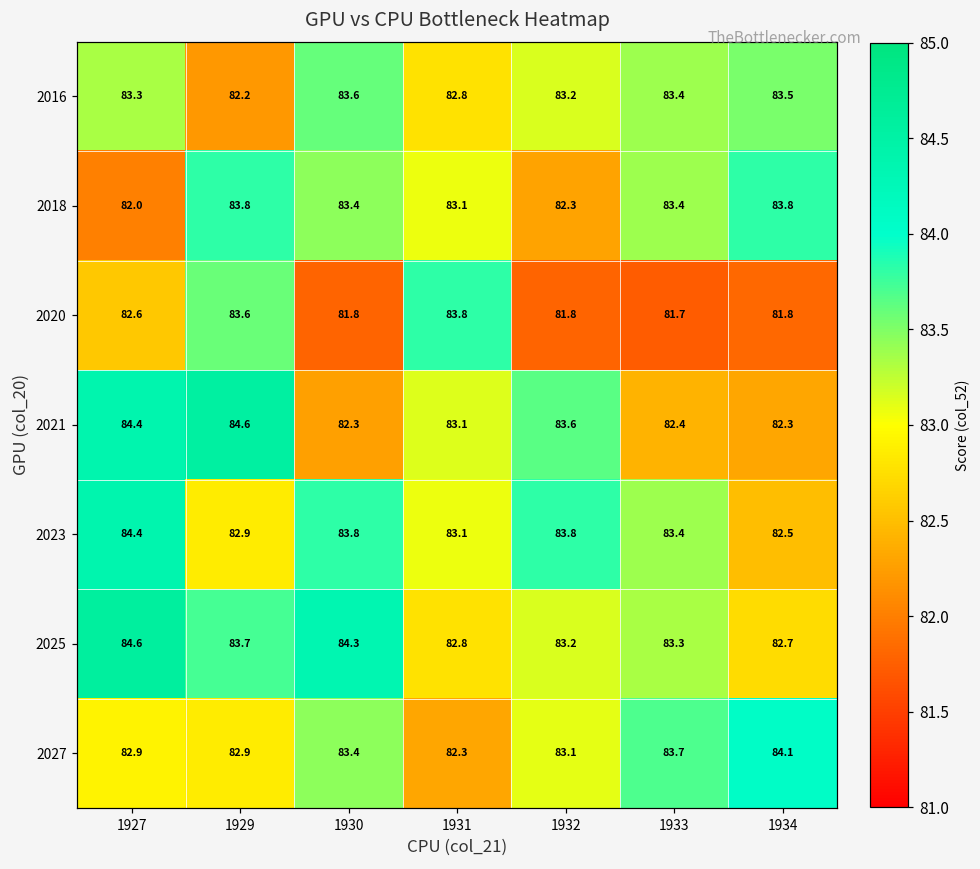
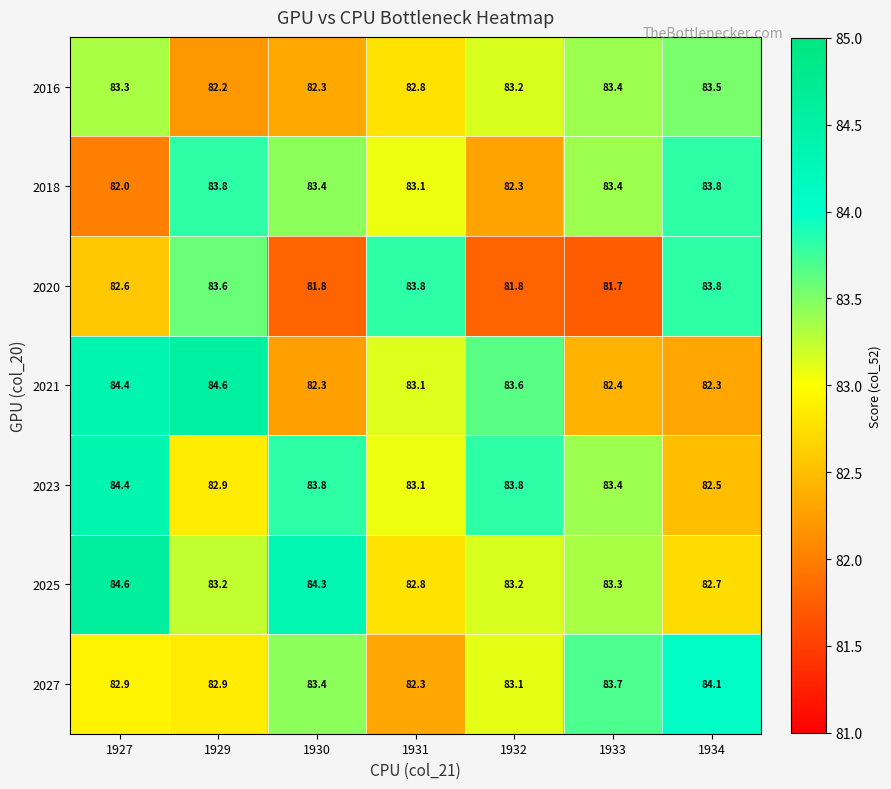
  {
    "2016": {
      "1927": 83.3,
      "1929": 82.2,
-     "1930": 83.6,
+     "1930": 82.3,
      "1931": 82.8,
      "1932": 83.2,
      "1933": 83.4,
      "1934": 83.5
    },
    "2018": {
      "1927": 82.0,
      "1929": 83.8,
      "1930": 83.4,
      "1931": 83.1,
      "1932": 82.3,
      "1933": 83.4,
      "1934": 83.8
    },
    "2020": {
      "1927": 82.6,
      "1929": 83.6,
      "1930": 81.8,
      "1931": 83.8,
      "1932": 81.8,
      "1933": 81.7,
-     "1934": 81.8
+     "1934": 83.8
    },
    "2021": {
      "1927": 84.4,
      "1929": 84.6,
      "1930": 82.3,
      "1931": 83.1,
      "1932": 83.6,
      "1933": 82.4,
      "1934": 82.3
    },
    "2023": {
      "1927": 84.4,
      "1929": 82.9,
      "1930": 83.8,
      "1931": 83.1,
      "1932": 83.8,
      "1933": 83.4,
      "1934": 82.5
    },
    "2025": {
      "1927": 84.6,
-     "1929": 83.7,
+     "1929": 83.2,
      "1930": 84.3,
      "1931": 82.8,
      "1932": 83.2,
      "1933": 83.3,
      "1934": 82.7
    },
    "2027": {
      "1927": 82.9,
      "1929": 82.9,
      "1930": 83.4,
      "1931": 82.3,
      "1932": 83.1,
      "1933": 83.7,
      "1934": 84.1
    }
  }
